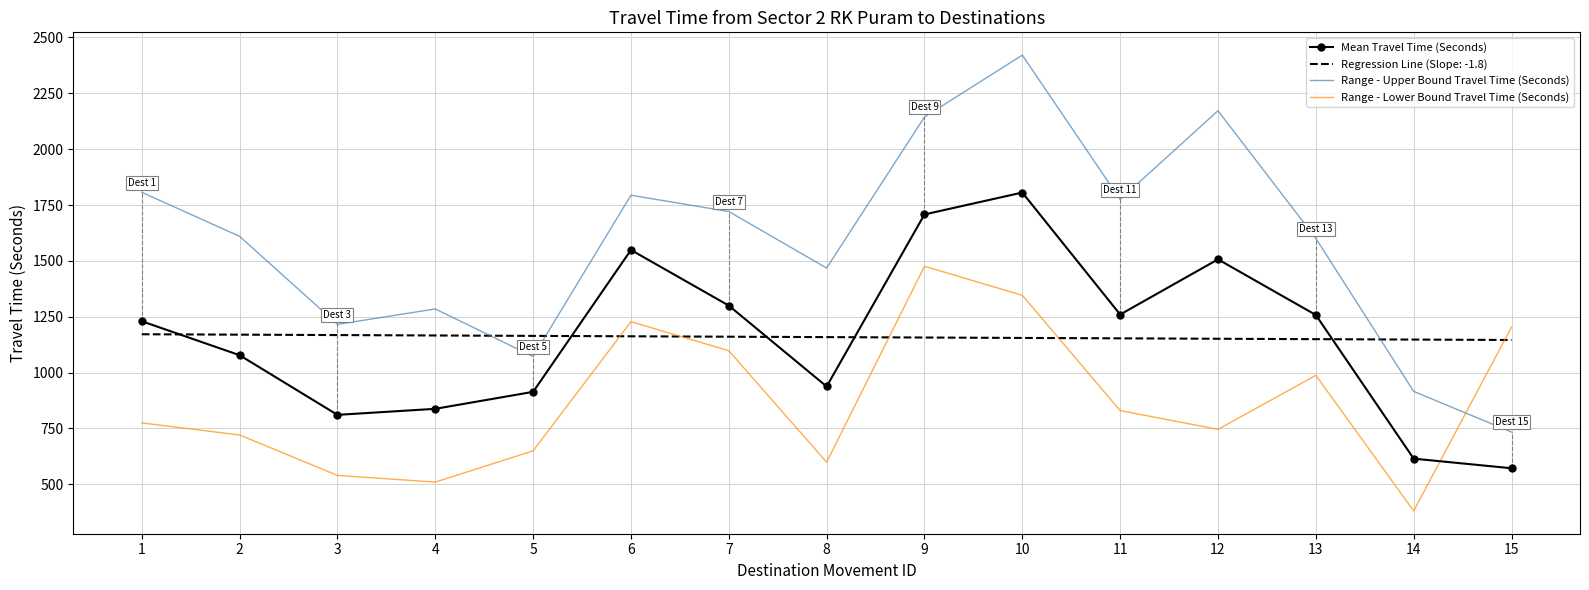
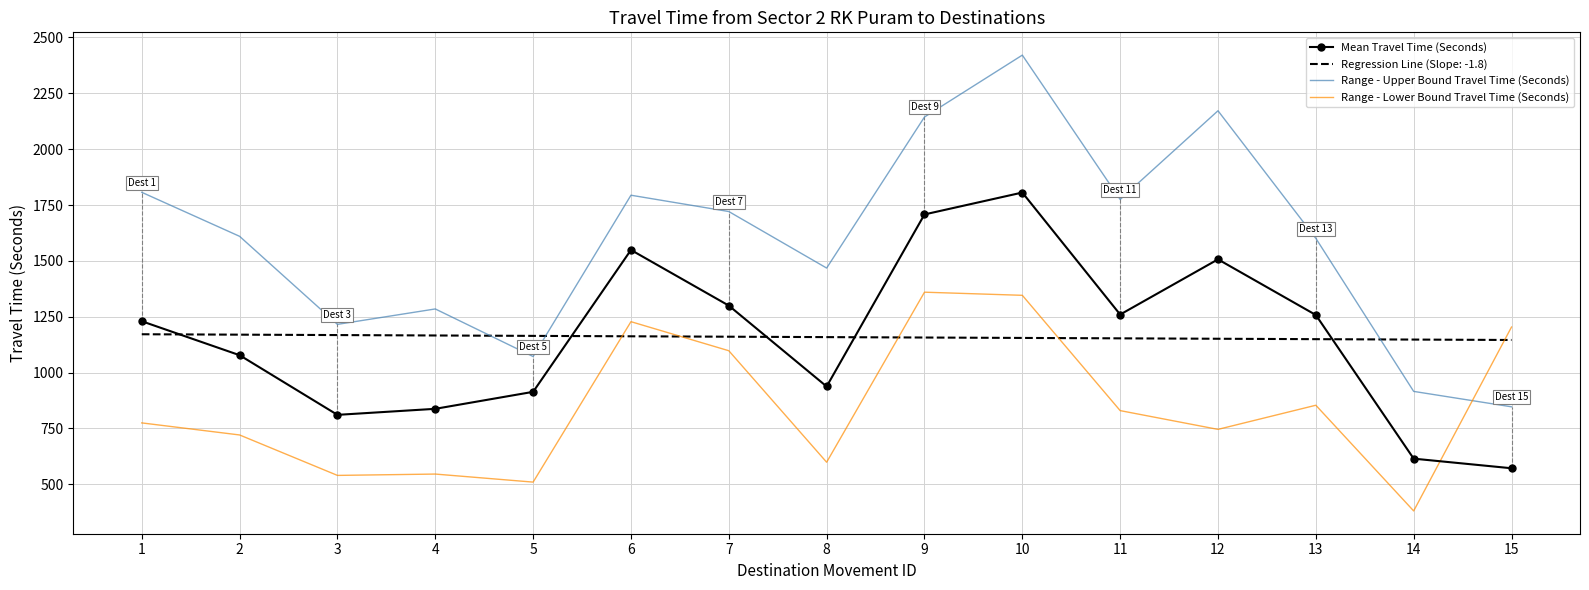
  {
    "Range - Upper Bound Travel Time (Seconds)": {
      "2": 1610,
      "4": 1290,
      "6": 1790,
      "8": 1470,
      "10": 2420,
      "12": 2170,
      "14": 920,
-     "15": 730
+     "15": 850
    },
    "Range - Lower Bound Travel Time (Seconds)": {
      "1": 780,
      "2": 720,
      "3": 540,
-     "4": 510,
-     "5": 650,
+     "4": 550,
+     "5": 510,
      "6": 1230,
      "7": 1100,
      "8": 600,
-     "9": 1480,
+     "9": 1360,
      "10": 1350,
      "11": 830,
      "12": 750,
-     "13": 990,
+     "13": 850,
      "14": 380,
      "15": 1200
    }
  }
